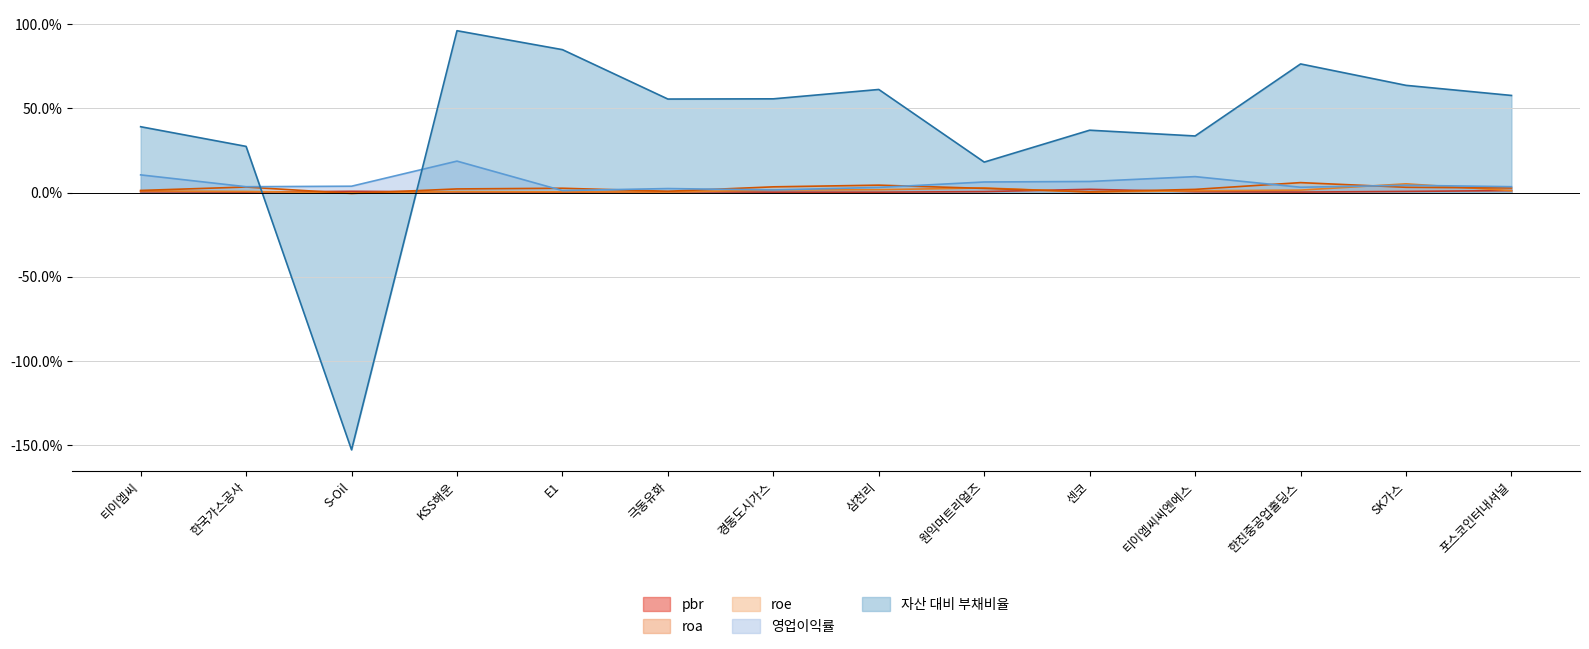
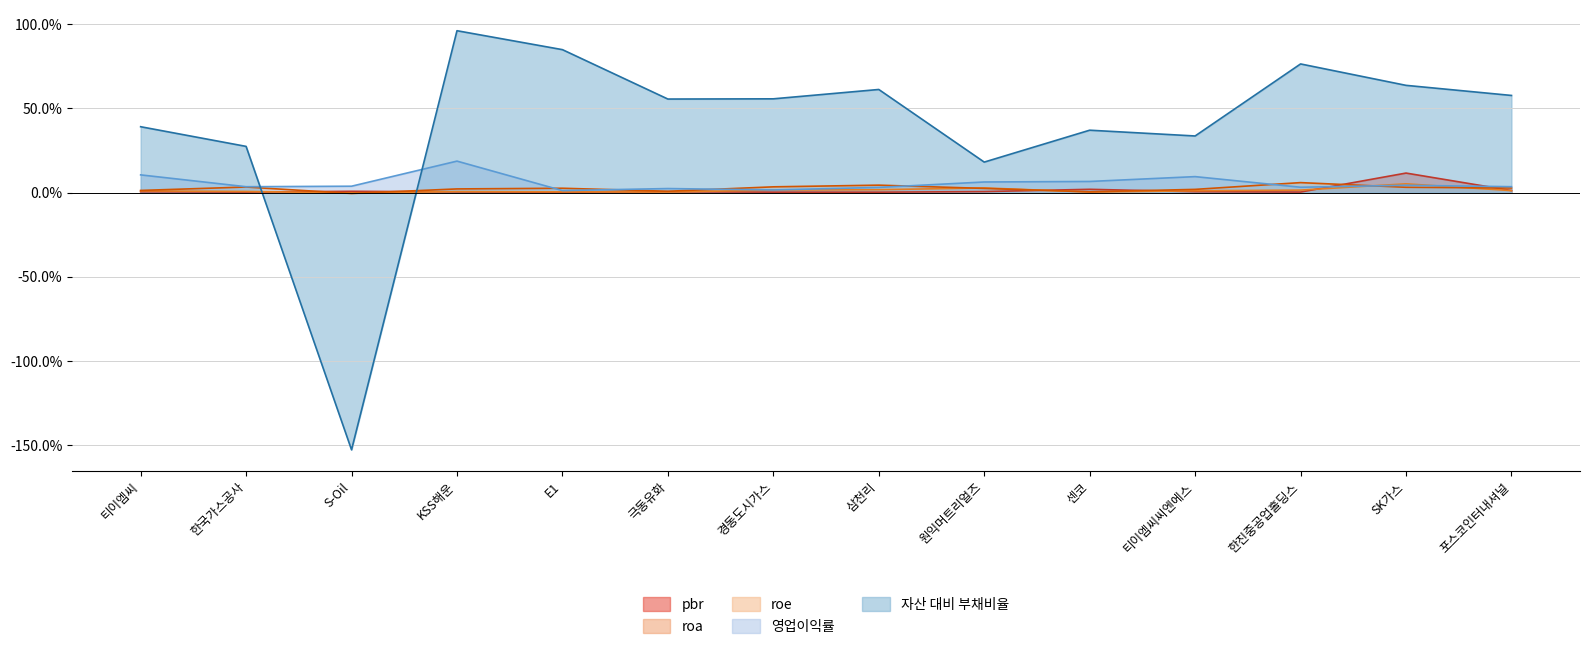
  {
    "pbr": {
      "원익머트리얼즈": "1%",
-     "SK가스": "1%"
+     "SK가스": "12%"
    }
  }
